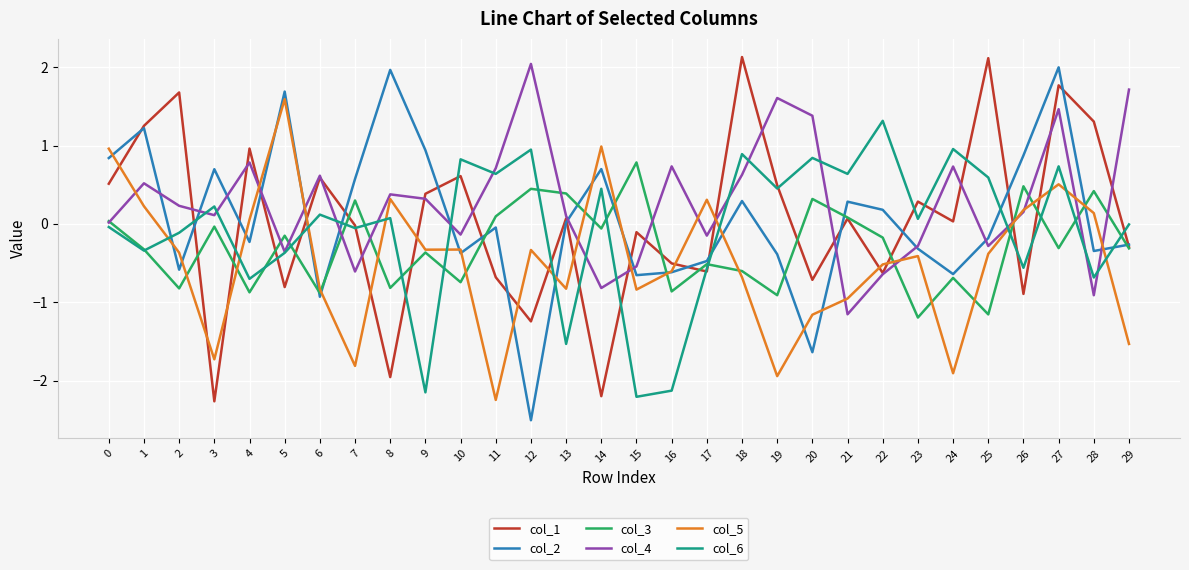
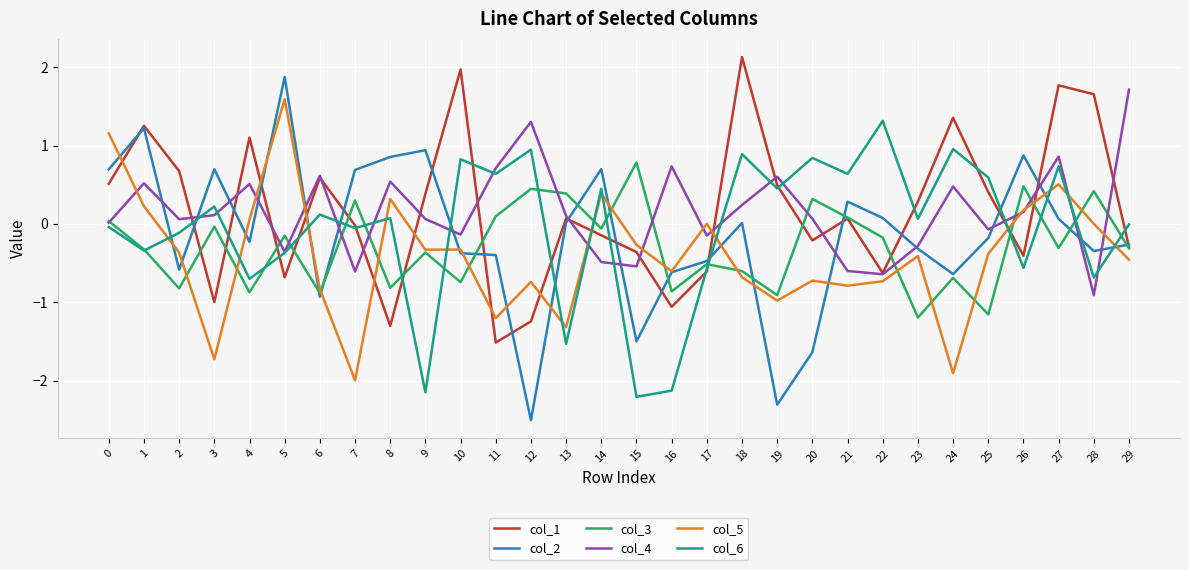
  {
    "col_1": {
      "0": 0.5,
-     "2": 1.7,
-     "3": -2.3,
-     "4": 1.0,
-     "5": -0.8,
+     "2": 0.7,
+     "3": -1.0,
+     "4": 1.1,
+     "5": -0.7,
      "7": 0.0,
-     "8": -2.0,
+     "8": -1.3,
      "9": 0.4,
-     "10": 0.6,
-     "11": -0.7,
+     "10": 2.0,
+     "11": -1.5,
      "12": -1.2,
-     "14": -2.2,
-     "15": -0.1,
-     "16": -0.5,
+     "14": -0.1,
+     "15": -0.4,
+     "16": -1.1,
      "17": -0.6,
      "18": 2.1,
      "19": 0.5,
-     "20": -0.7,
+     "20": -0.2,
      "23": 0.3,
-     "24": 0.0,
-     "25": 2.1,
-     "26": -0.9,
+     "24": 1.4,
+     "25": 0.4,
+     "26": -0.4,
      "27": 1.8,
-     "28": 1.3
+     "28": 1.7
    },
    "col_2": {
-     "0": 0.8,
+     "0": 0.7,
      "2": -0.6,
      "3": 0.7,
      "4": -0.2,
-     "5": 1.7,
+     "5": 1.9,
      "6": -0.9,
-     "7": 0.6,
-     "8": 2.0,
+     "7": 0.7,
+     "8": 0.9,
      "9": 0.9,
      "10": -0.4,
-     "11": 0.0,
+     "11": -0.4,
      "12": -2.5,
      "13": 0.0,
      "14": 0.7,
-     "15": -0.7,
+     "15": -1.5,
      "17": -0.5,
-     "18": 0.3,
-     "19": -0.4,
+     "18": 0.0,
+     "19": -2.3,
      "20": -1.6,
      "21": 0.3,
-     "22": 0.2,
+     "22": 0.1,
      "23": -0.3,
      "24": -0.6,
      "25": -0.2,
      "26": 0.9,
-     "27": 2.0,
+     "27": 0.1,
      "28": -0.3
    },
    "col_4": {
      "1": 0.5,
-     "2": 0.2,
+     "2": 0.1,
      "3": 0.1,
-     "4": 0.8,
+     "4": 0.5,
      "7": -0.6,
-     "8": 0.4,
-     "9": 0.3,
+     "8": 0.5,
+     "9": 0.1,
      "10": -0.1,
      "11": 0.7,
-     "12": 2.0,
-     "14": -0.8,
+     "12": 1.3,
+     "14": -0.5,
      "15": -0.5,
      "16": 0.7,
      "17": -0.1,
-     "18": 0.6,
-     "19": 1.6,
-     "20": 1.4,
-     "21": -1.2,
+     "18": 0.2,
+     "19": 0.6,
+     "20": 0.1,
+     "21": -0.6,
      "23": -0.3,
-     "24": 0.7,
-     "25": -0.3,
-     "27": 1.5,
+     "24": 0.5,
+     "25": -0.1,
+     "27": 0.9,
      "28": -0.9,
      "29": 1.7
    },
    "col_5": {
-     "0": 1.0,
+     "0": 1.2,
      "1": 0.2,
      "2": -0.4,
      "3": -1.7,
      "4": 0.1,
      "5": 1.6,
      "6": -0.8,
-     "7": -1.8,
+     "7": -2.0,
      "8": 0.3,
      "9": -0.3,
      "10": -0.3,
-     "11": -2.2,
-     "12": -0.3,
-     "13": -0.8,
-     "14": 1.0,
-     "15": -0.8,
-     "17": 0.3,
+     "11": -1.2,
+     "12": -0.7,
+     "13": -1.3,
+     "14": 0.4,
+     "15": -0.3,
+     "17": 0.0,
      "18": -0.7,
-     "19": -1.9,
-     "20": -1.2,
-     "21": -1.0,
-     "22": -0.5,
+     "19": -1.0,
+     "20": -0.7,
+     "21": -0.8,
+     "22": -0.7,
      "23": -0.4,
      "24": -1.9,
      "25": -0.4,
      "27": 0.5,
-     "28": 0.1,
-     "29": -1.5
+     "28": 0.0,
+     "29": -0.5
    }
  }
